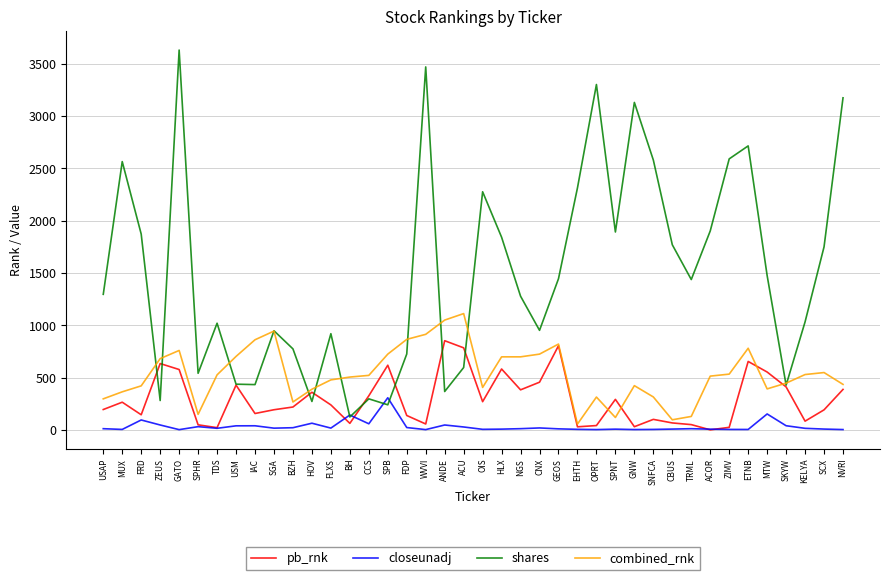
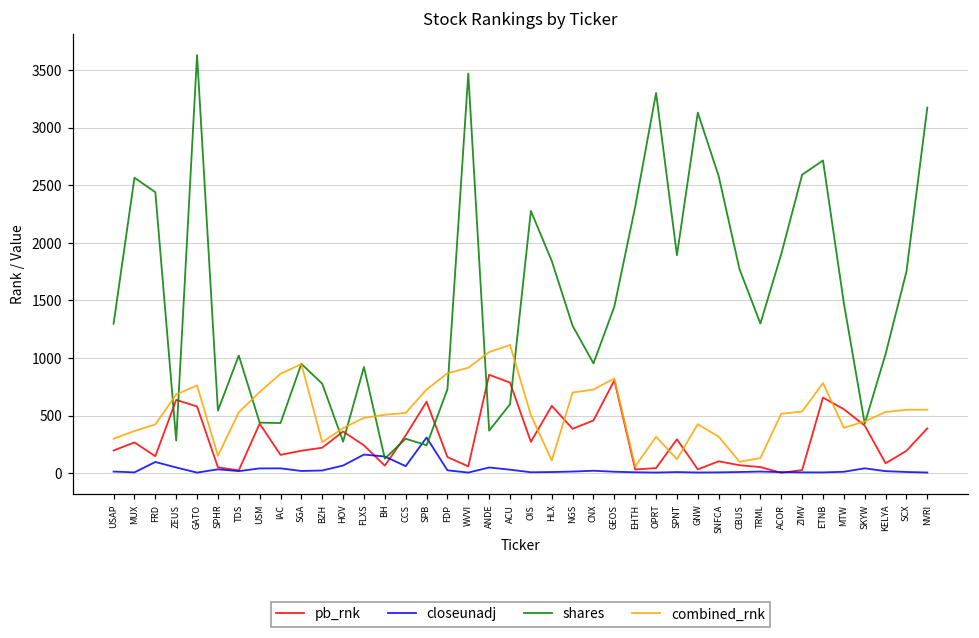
  {
    "pb_rnk": {
      "USAP": 200,
      "MUX": 270,
      "FRD": 150,
      "ZEUS": 640,
      "GATO": 580,
      "IAC": 160,
      "SGA": 200,
      "BZH": 220,
      "HOV": 360,
      "FLXS": 240,
      "BH": 70,
      "CCS": 330,
      "SPB": 620,
      "FDP": 140,
      "WVVI": 60,
      "ANDE": 850,
      "ACU": 790,
      "OIS": 270,
      "HLX": 580,
      "NGS": 390,
      "CNX": 460,
      "OPRT": 40,
      "SPNT": 290,
      "GNW": 30,
      "SNFCA": 100,
      "CBUS": 70,
      "TRML": 50,
      "ETNB": 660,
      "MTW": 560,
      "KELYA": 90,
      "SCX": 190,
      "NVRI": 390
    },
    "closeunadj": {
      "USAP": 10,
      "MUX": 10,
      "FRD": 100,
      "ZEUS": 50,
      "GATO": 10,
      "USM": 40,
      "IAC": 40,
      "SGA": 20,
      "BZH": 20,
      "HOV": 70,
-     "FLXS": 20,
+     "FLXS": 160,
      "CCS": 60,
      "SPB": 310,
      "FDP": 30,
      "WVVI": 10,
      "ANDE": 50,
      "ACU": 30,
      "OIS": 10,
      "HLX": 10,
      "NGS": 10,
      "CNX": 20,
      "GEOS": 10,
      "OPRT": 10,
      "SPNT": 10,
      "GNW": 10,
      "SNFCA": 10,
      "CBUS": 10,
      "TRML": 10,
      "ETNB": 10,
-     "MTW": 150,
+     "MTW": 10,
      "SKYW": 40,
      "KELYA": 20,
      "SCX": 10,
      "NVRI": 10
    },
    "shares": {
      "USAP": 1300,
      "MUX": 2560,
-     "FRD": 1870,
+     "FRD": 2440,
      "ZEUS": 280,
      "GATO": 3630,
      "SPHR": 540,
      "TDS": 1020,
      "IAC": 440,
      "BZH": 780,
      "HOV": 270,
      "FLXS": 920,
      "CCS": 300,
      "SPB": 240,
      "FDP": 730,
      "WVVI": 3470,
      "ANDE": 370,
      "ACU": 600,
      "OIS": 2280,
      "HLX": 1840,
      "NGS": 1280,
      "CNX": 950,
      "GEOS": 1450,
      "EHTH": 2310,
      "OPRT": 3300,
      "SPNT": 1890,
      "GNW": 3130,
      "SNFCA": 2580,
      "CBUS": 1770,
-     "TRML": 1440,
+     "TRML": 1300,
      "ACOR": 1900,
      "ZIMV": 2590,
      "ETNB": 2710,
      "MTW": 1480,
      "KELYA": 1030,
      "SCX": 1750,
      "NVRI": 3170
    },
    "combined_rnk": {
      "USAP": 300,
      "MUX": 370,
      "FRD": 420,
      "ZEUS": 680,
      "GATO": 760,
      "SPHR": 150,
      "TDS": 530,
      "USM": 700,
      "IAC": 860,
      "BZH": 270,
      "HOV": 390,
      "FLXS": 480,
      "BH": 510,
      "CCS": 520,
      "SPB": 730,
      "FDP": 870,
      "WVVI": 920,
      "ANDE": 1050,
      "ACU": 1110,
-     "OIS": 410,
-     "HLX": 700,
+     "OIS": 500,
+     "HLX": 110,
      "NGS": 700,
      "CNX": 730,
      "EHTH": 60,
      "OPRT": 320,
      "SPNT": 120,
      "GNW": 430,
      "SNFCA": 320,
      "CBUS": 100,
      "TRML": 130,
      "ACOR": 520,
      "ZIMV": 540,
      "ETNB": 780,
      "MTW": 390,
      "KELYA": 530,
      "SCX": 550,
-     "NVRI": 440
+     "NVRI": 550
    }
  }
